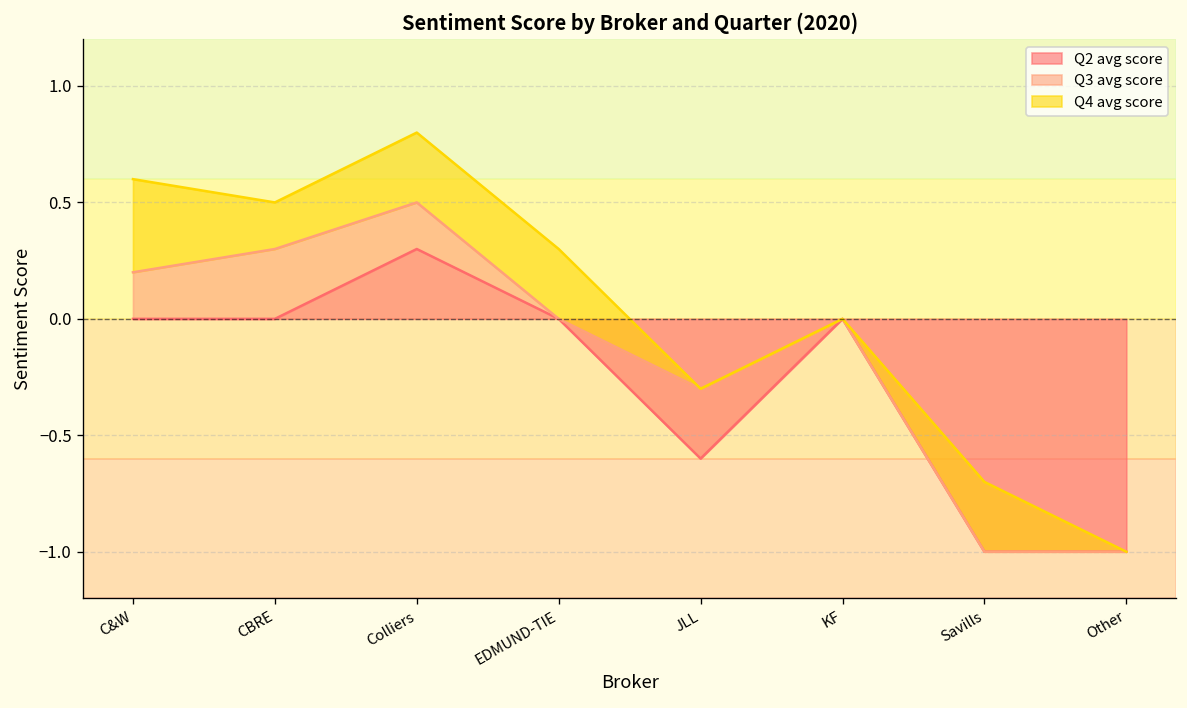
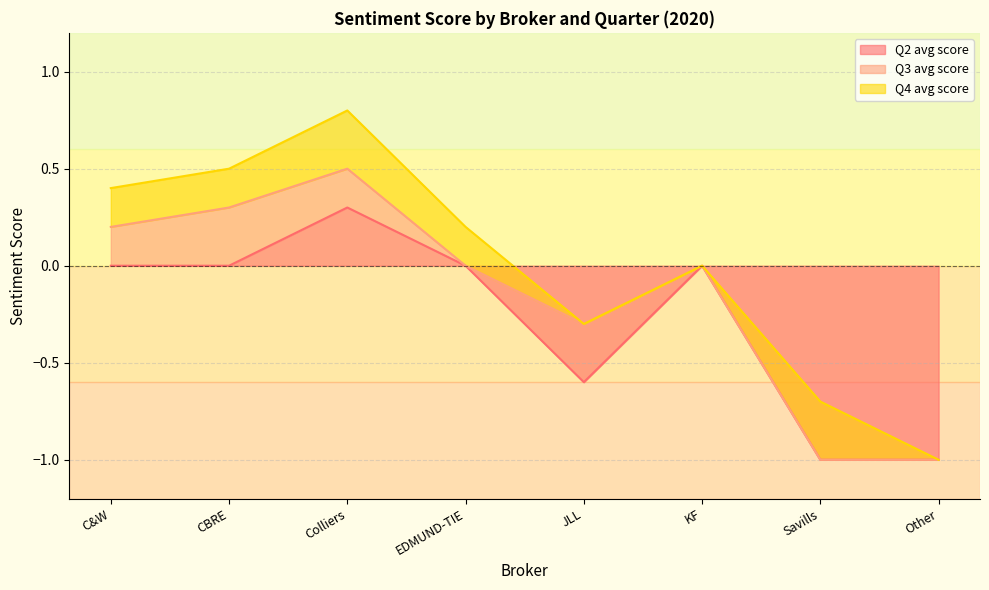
  {
    "Q4 avg score": {
-     "C&W": 0.4,
+     "C&W": 0.2,
      "CBRE": 0.2,
      "Colliers": 0.3,
-     "EDMUND-TIE": 0.3,
+     "EDMUND-TIE": 0.2,
      "Savills": 0.3
    }
  }
